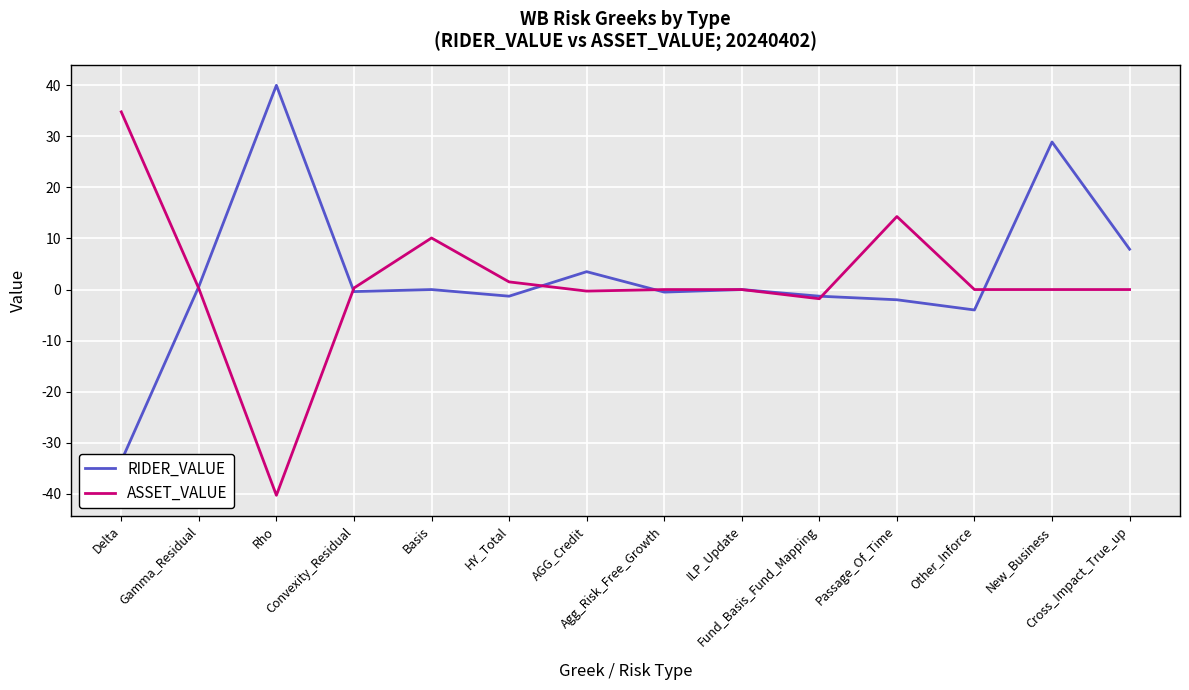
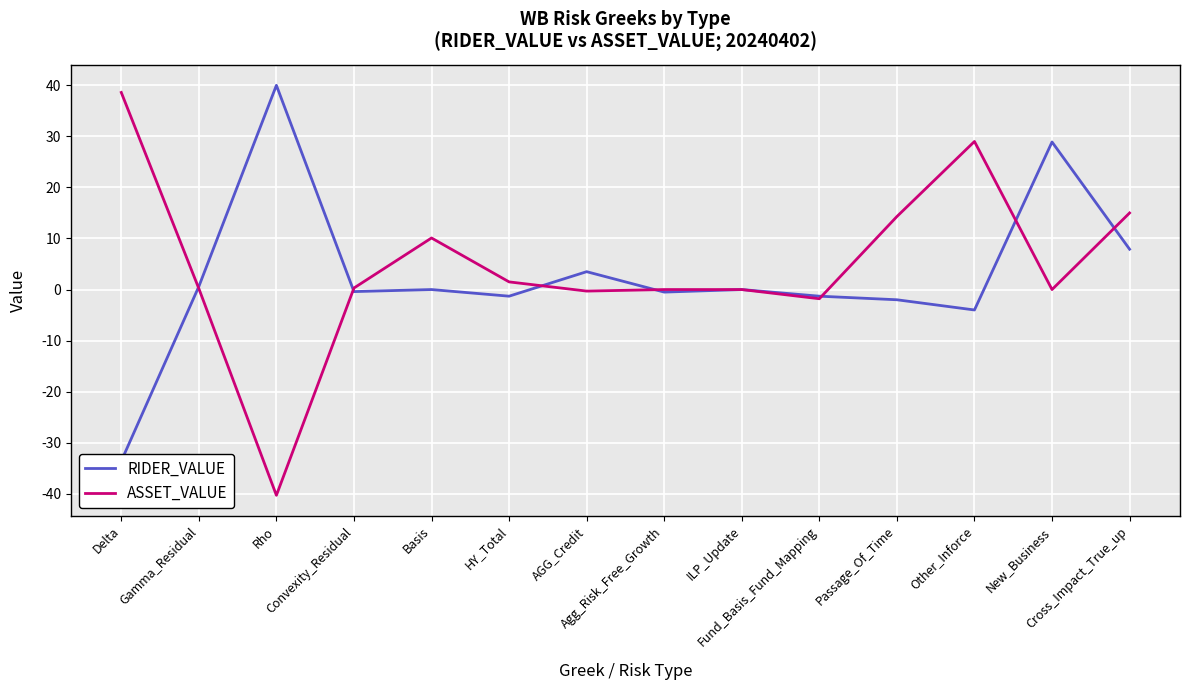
  {
    "RIDER_VALUE": {
      "Rho": 40,
      "Convexity_Residual": 0,
      "Basis": 0,
      "HY_Total": -1,
      "AGG_Credit": 4,
      "Passage_Of_Time": -2,
      "Other_Inforce": -4,
      "New_Business": 29,
      "Cross_Impact_True_up": 8
    },
    "ASSET_VALUE": {
-     "Delta": 35,
+     "Delta": 39,
      "Rho": -40,
      "Convexity_Residual": 0,
      "Basis": 10,
      "HY_Total": 2,
      "AGG_Credit": 0,
      "Passage_Of_Time": 14,
-     "Other_Inforce": 0,
+     "Other_Inforce": 29,
      "New_Business": 0,
-     "Cross_Impact_True_up": 0
+     "Cross_Impact_True_up": 15
    }
  }
